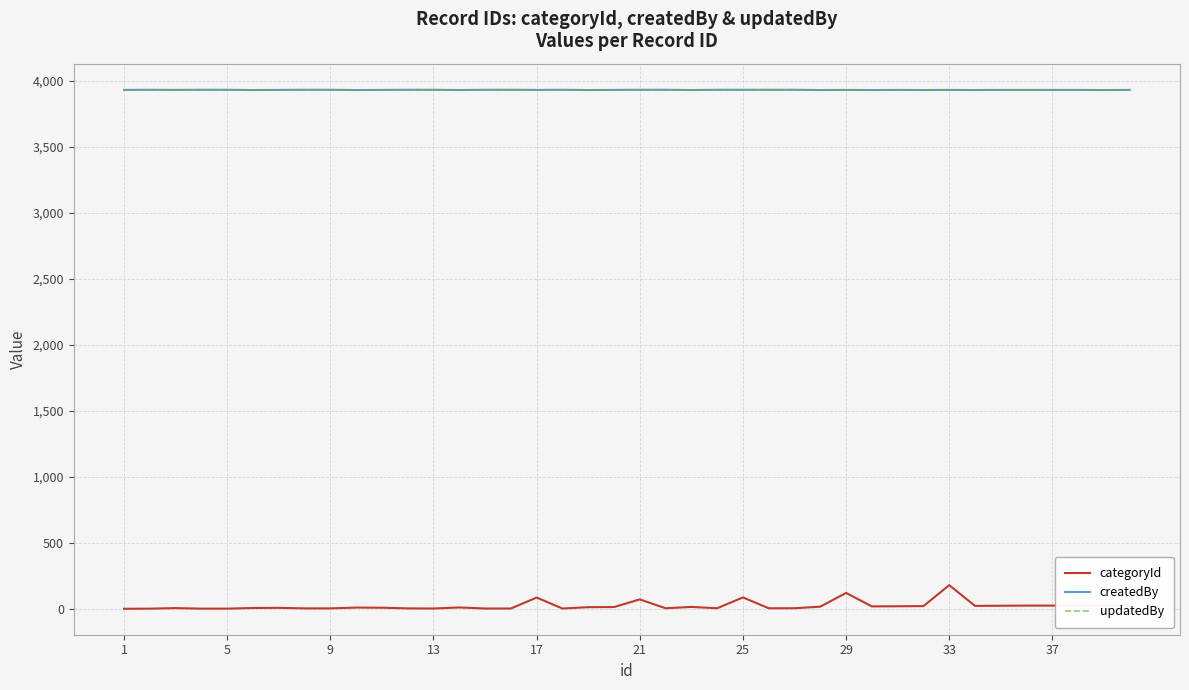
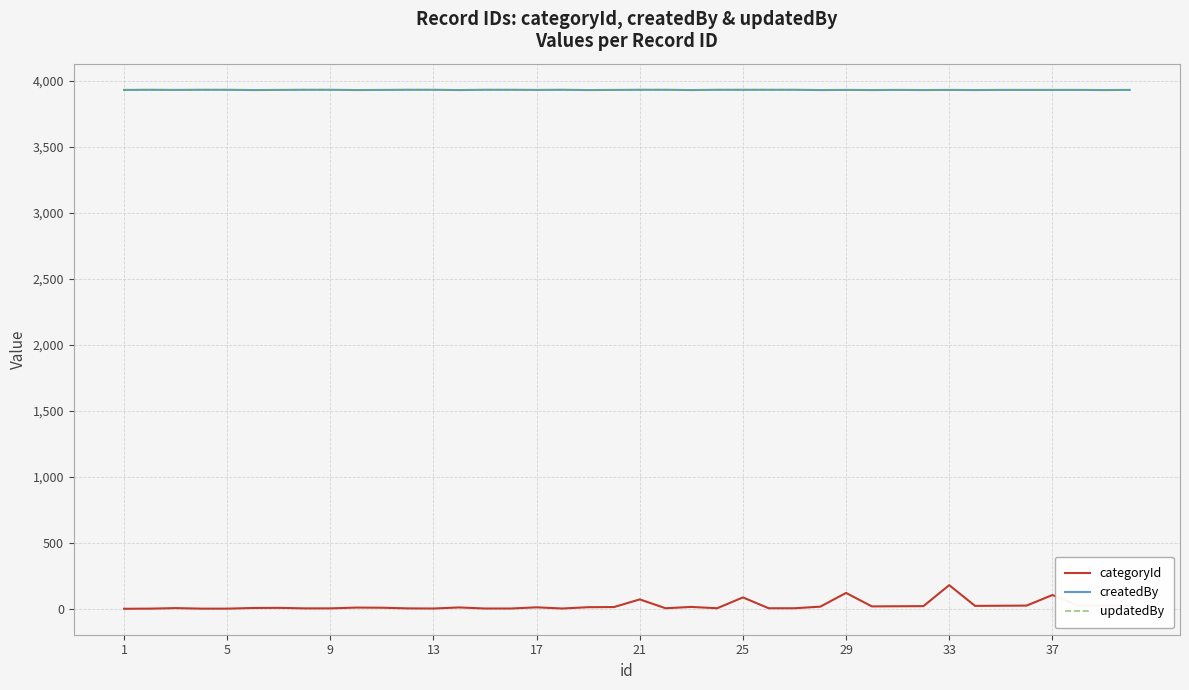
  {
    "categoryId": {
      "1": "0",
      "5": "0",
      "9": "0",
      "13": "0",
-     "17": "90",
+     "17": "10",
      "21": "70",
      "25": "90",
      "29": "120",
      "33": "180",
-     "37": "30"
+     "37": "110"
    },
    "updatedBy": {
      "1": "3,930",
      "5": "3,930",
      "9": "3,930",
      "13": "3,930",
      "17": "3,930",
      "21": "3,930",
      "25": "3,930",
      "29": "3,930",
      "33": "3,930",
      "37": "3,930"
    }
  }
